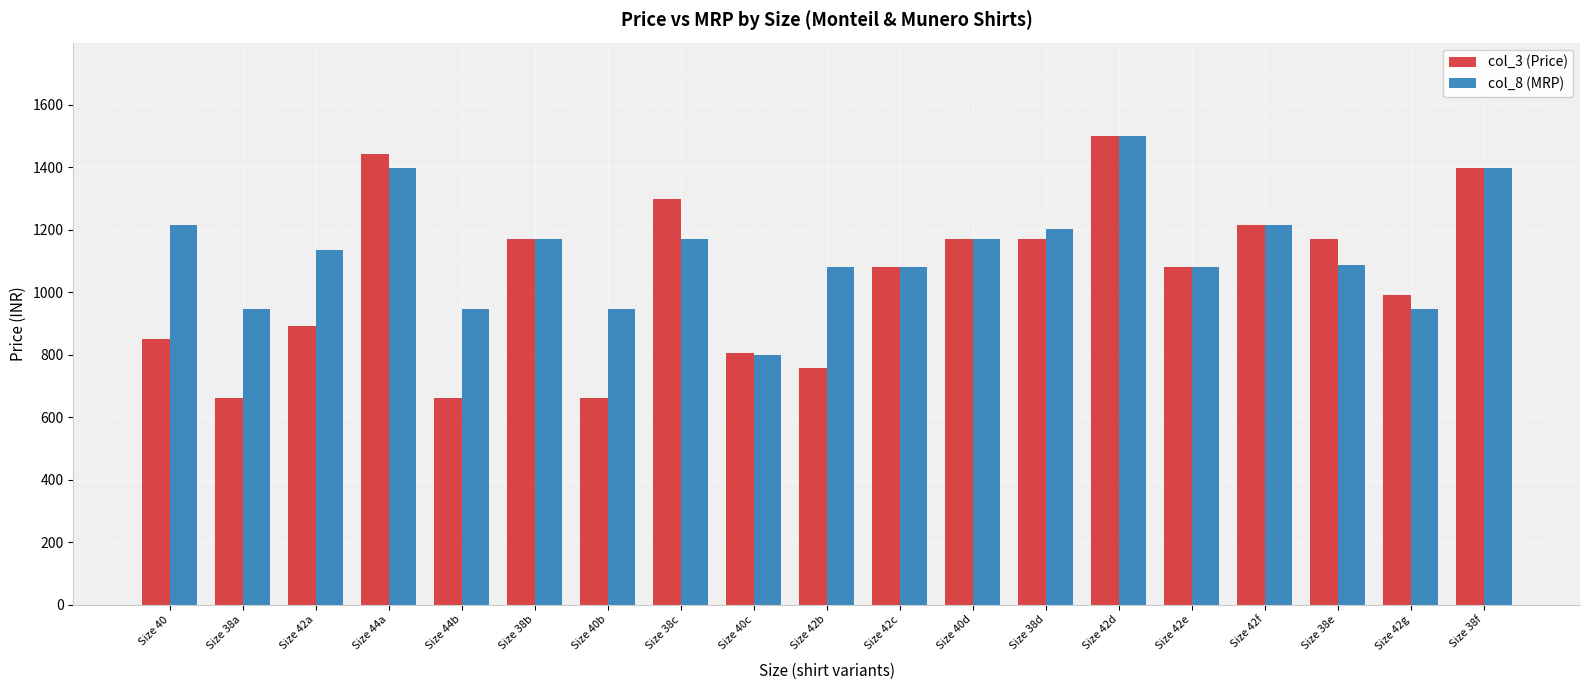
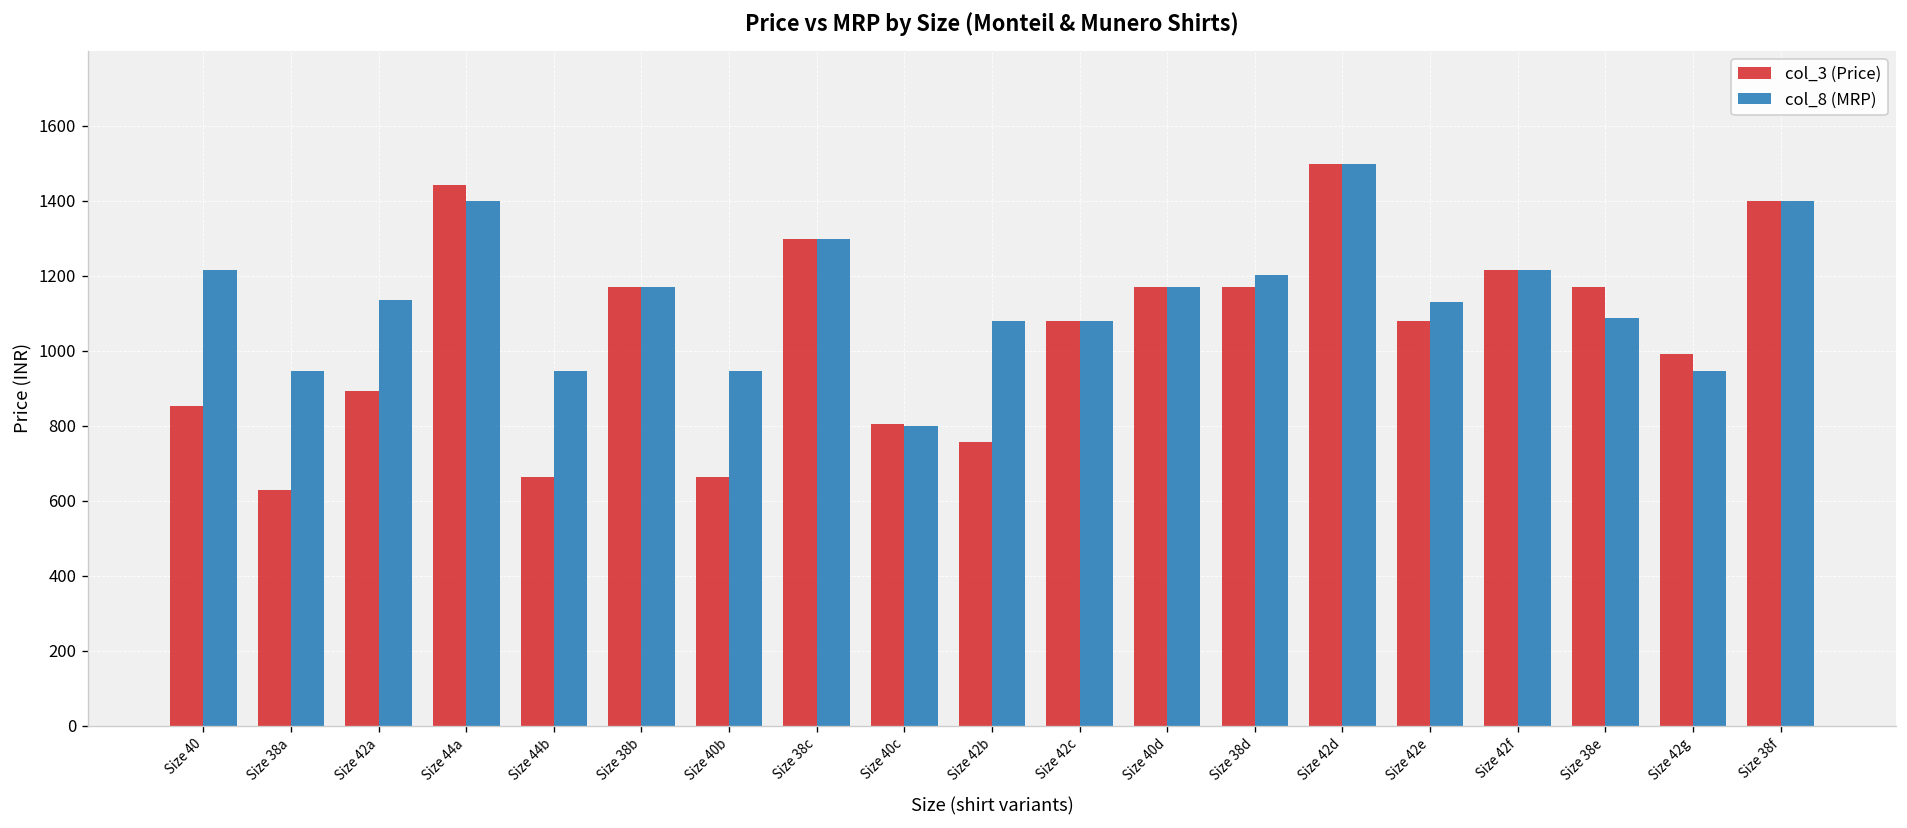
  {
    "col_3 (Price)": {
      "Size 40": 850,
-     "Size 38a": 660,
+     "Size 38a": 630,
      "Size 42a": 890,
      "Size 44a": 1440,
      "Size 44b": 660,
      "Size 38b": 1170,
      "Size 40b": 660,
      "Size 38c": 1300,
      "Size 40c": 810,
      "Size 42b": 760,
      "Size 42c": 1080,
      "Size 40d": 1170,
      "Size 38d": 1170,
      "Size 42d": 1500,
      "Size 42e": 1080,
      "Size 42f": 1220,
      "Size 38e": 1170,
      "Size 42g": 990,
      "Size 38f": 1400
    },
    "col_8 (MRP)": {
      "Size 40": 1220,
      "Size 38a": 950,
      "Size 42a": 1140,
      "Size 44a": 1400,
      "Size 44b": 950,
      "Size 38b": 1170,
      "Size 40b": 950,
-     "Size 38c": 1170,
+     "Size 38c": 1300,
      "Size 40c": 800,
      "Size 42b": 1080,
      "Size 42c": 1080,
      "Size 40d": 1170,
      "Size 38d": 1200,
      "Size 42d": 1500,
-     "Size 42e": 1080,
+     "Size 42e": 1130,
      "Size 42f": 1220,
      "Size 38e": 1090,
      "Size 42g": 950,
      "Size 38f": 1400
    }
  }
